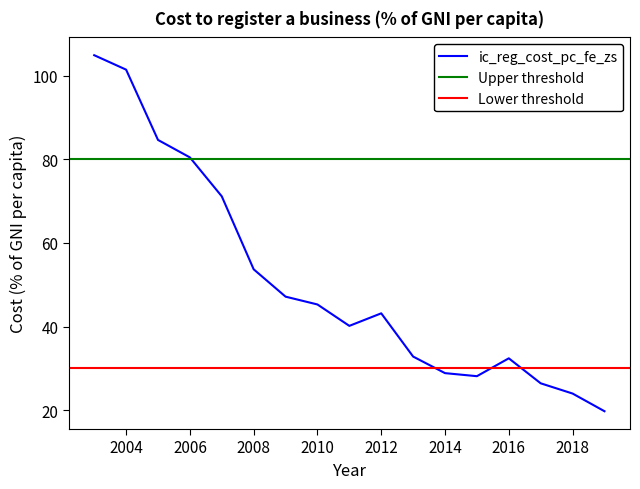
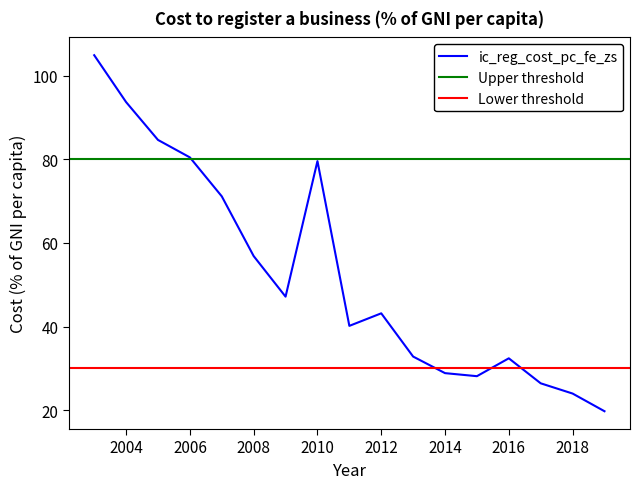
  {
-   "2004": 101,
+   "2004": 94,
    "2006": 80,
-   "2008": 54,
-   "2010": 45,
+   "2008": 57,
+   "2010": 80,
    "2012": 43,
    "2014": 29,
    "2016": 32,
    "2018": 24
  }
